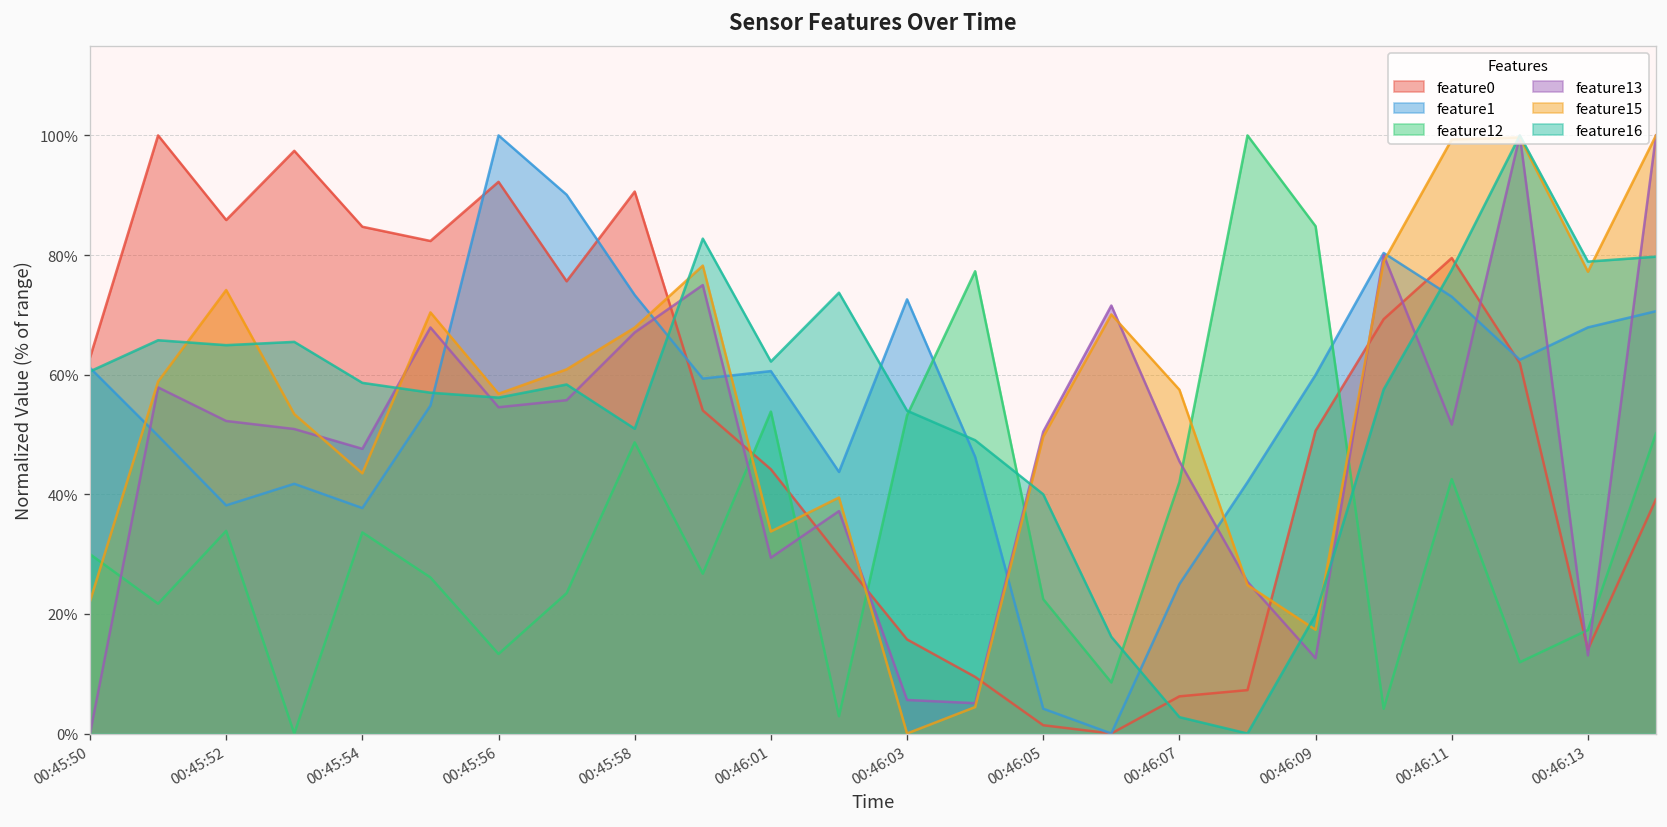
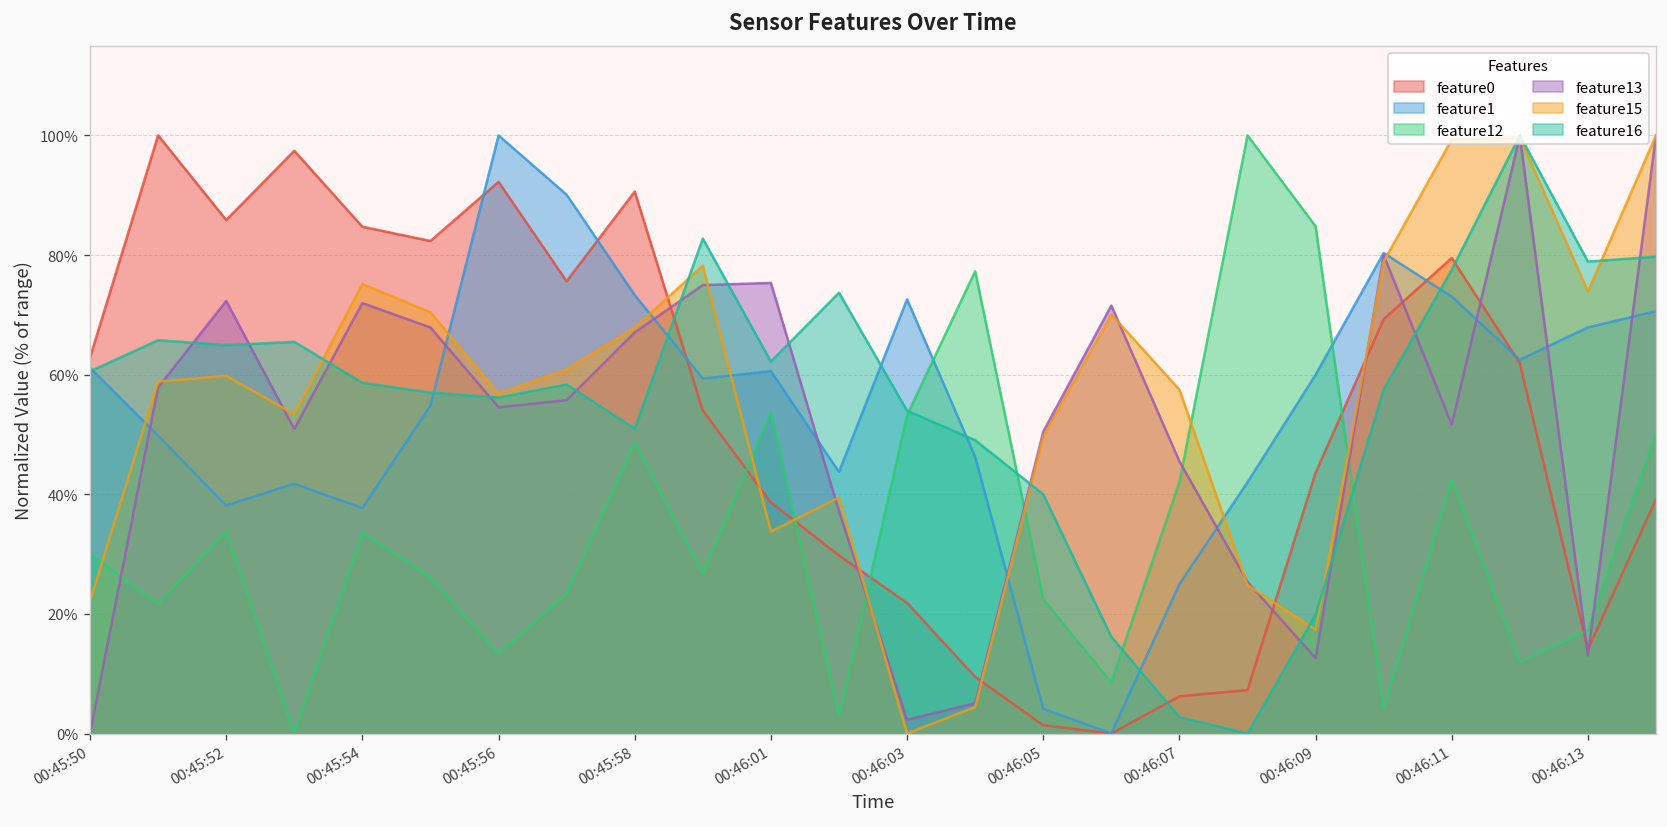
  {
    "feature0": {
      "00:45:50": "63%",
      "00:45:52": "86%",
      "00:45:54": "85%",
      "00:45:56": "92%",
      "00:45:58": "91%",
-     "00:46:01": "44%",
-     "00:46:03": "16%",
+     "00:46:01": "39%",
+     "00:46:03": "22%",
      "00:46:05": "1%",
      "00:46:07": "6%",
-     "00:46:09": "51%",
+     "00:46:09": "44%",
      "00:46:11": "80%",
      "00:46:13": "14%"
    },
    "feature13": {
      "00:45:50": "0%",
-     "00:45:52": "52%",
-     "00:45:54": "48%",
+     "00:45:52": "72%",
+     "00:45:54": "72%",
      "00:45:56": "55%",
      "00:45:58": "67%",
-     "00:46:01": "29%",
-     "00:46:03": "6%",
+     "00:46:01": "75%",
+     "00:46:03": "2%",
      "00:46:05": "50%",
      "00:46:07": "46%",
      "00:46:09": "13%",
      "00:46:11": "52%",
      "00:46:13": "13%"
    },
    "feature15": {
      "00:45:50": "22%",
-     "00:45:52": "74%",
-     "00:45:54": "44%",
+     "00:45:52": "60%",
+     "00:45:54": "75%",
      "00:45:56": "57%",
      "00:45:58": "68%",
      "00:46:01": "34%",
      "00:46:03": "0%",
      "00:46:05": "50%",
      "00:46:07": "57%",
      "00:46:09": "17%",
-     "00:46:13": "77%"
+     "00:46:13": "74%"
    }
  }
